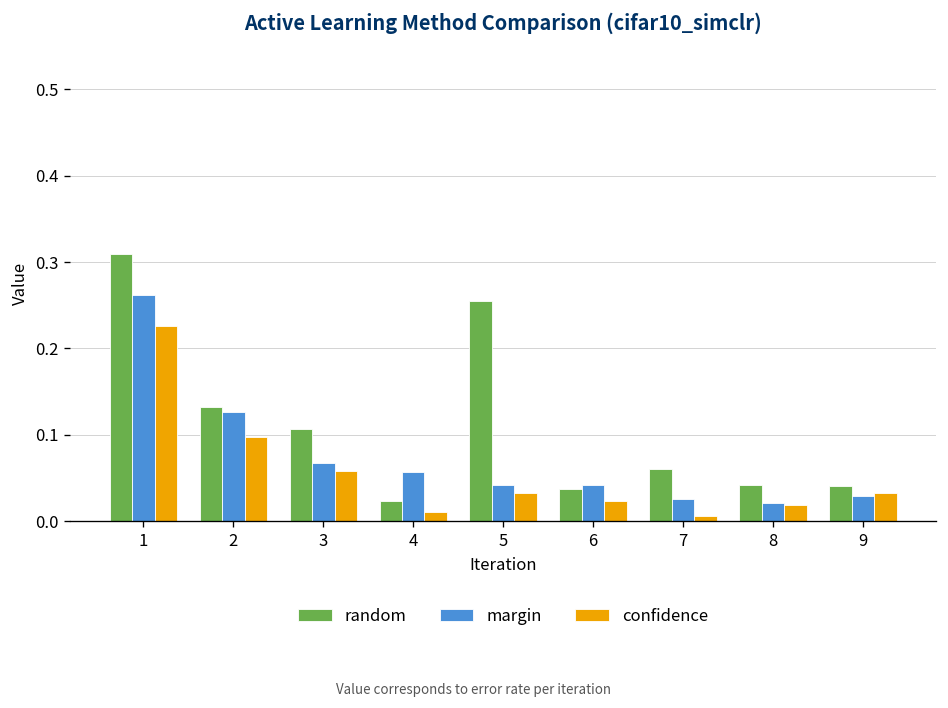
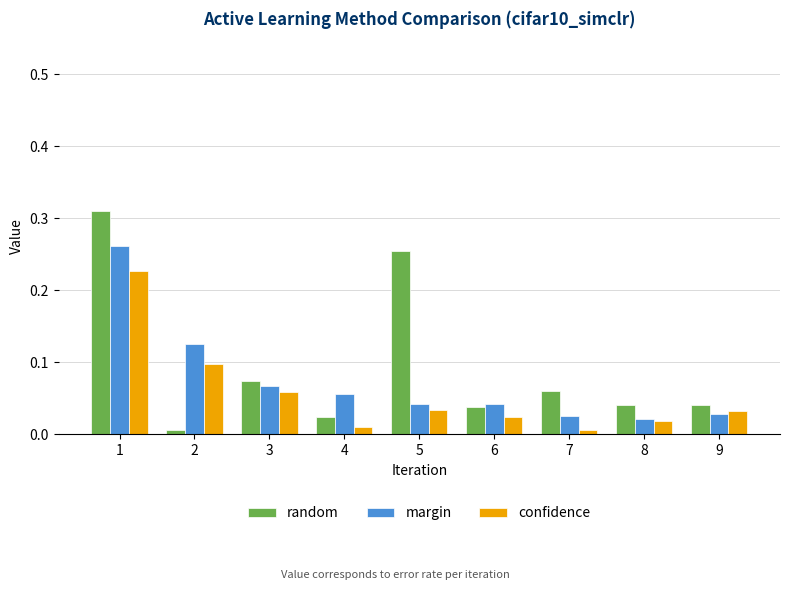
  {
    "random": {
      "1": 0.31,
-     "2": 0.13,
-     "3": 0.11,
+     "2": 0.01,
+     "3": 0.07,
      "4": 0.02,
      "5": 0.26,
      "6": 0.04,
      "7": 0.06,
      "8": 0.04,
      "9": 0.04
    },
    "margin": {
      "1": 0.26,
      "2": 0.13,
      "3": 0.07,
      "4": 0.06,
      "5": 0.04,
      "6": 0.04,
      "7": 0.03,
      "8": 0.02,
      "9": 0.03
    },
    "confidence": {
      "1": 0.23,
      "2": 0.10,
      "3": 0.06,
      "4": 0.01,
      "5": 0.03,
      "6": 0.02,
      "7": 0.01,
      "8": 0.02,
      "9": 0.03
    }
  }
